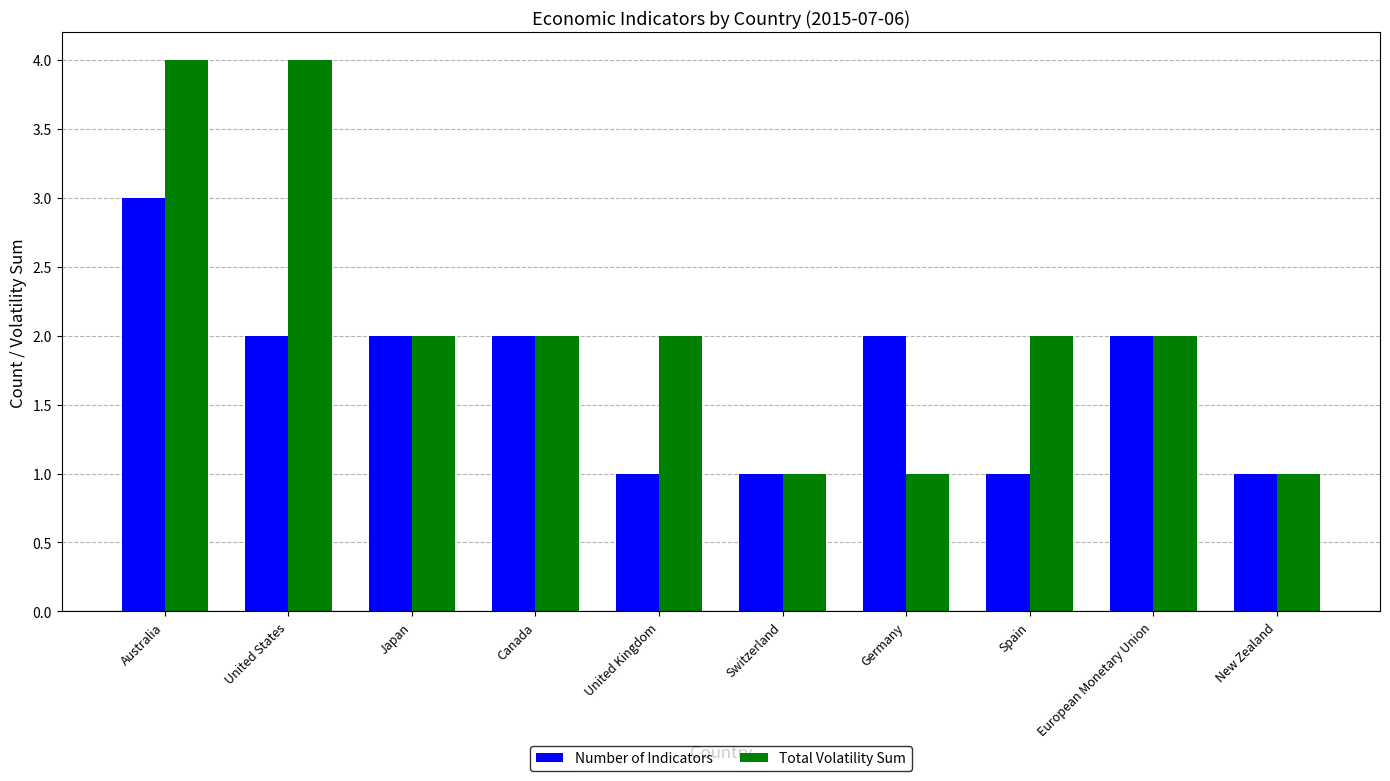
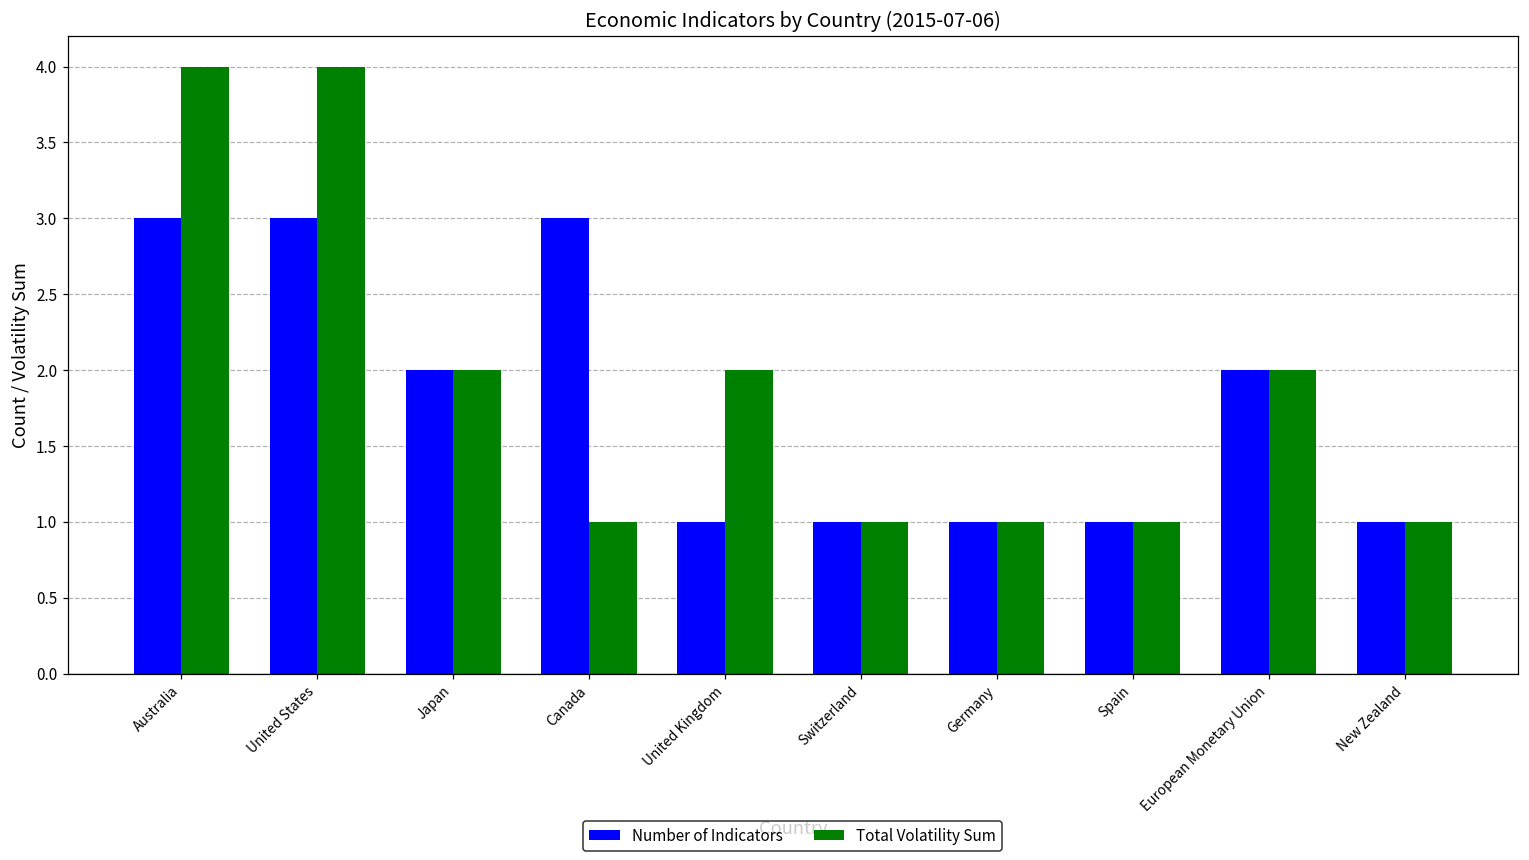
  {
    "Number of Indicators": {
      "Australia": 3,
-     "United States": 2,
+     "United States": 3,
      "Japan": 2,
-     "Canada": 2,
+     "Canada": 3,
      "United Kingdom": 1,
      "Switzerland": 1,
-     "Germany": 2,
+     "Germany": 1,
      "Spain": 1,
      "European Monetary Union": 2,
      "New Zealand": 1
    },
    "Total Volatility Sum": {
      "Australia": 4,
      "United States": 4,
      "Japan": 2,
-     "Canada": 2,
+     "Canada": 1,
      "United Kingdom": 2,
      "Switzerland": 1,
      "Germany": 1,
-     "Spain": 2,
+     "Spain": 1,
      "European Monetary Union": 2,
      "New Zealand": 1
    }
  }
